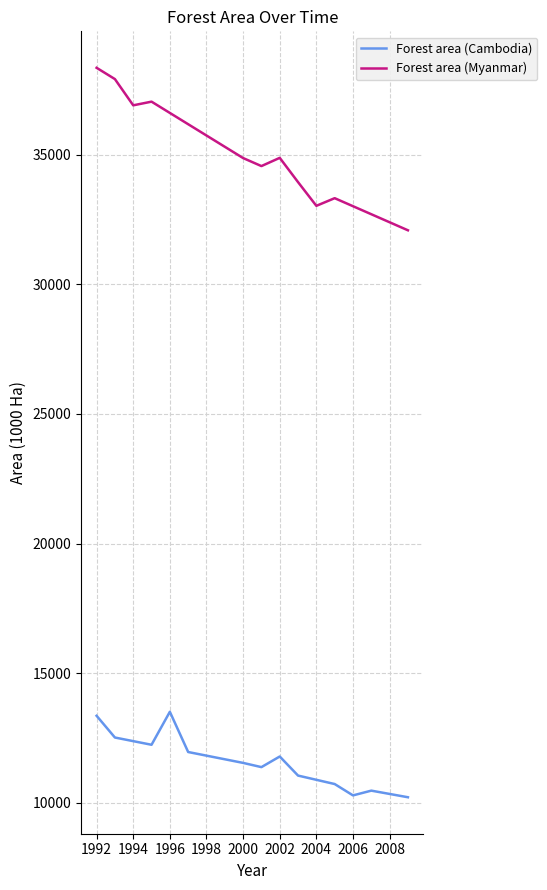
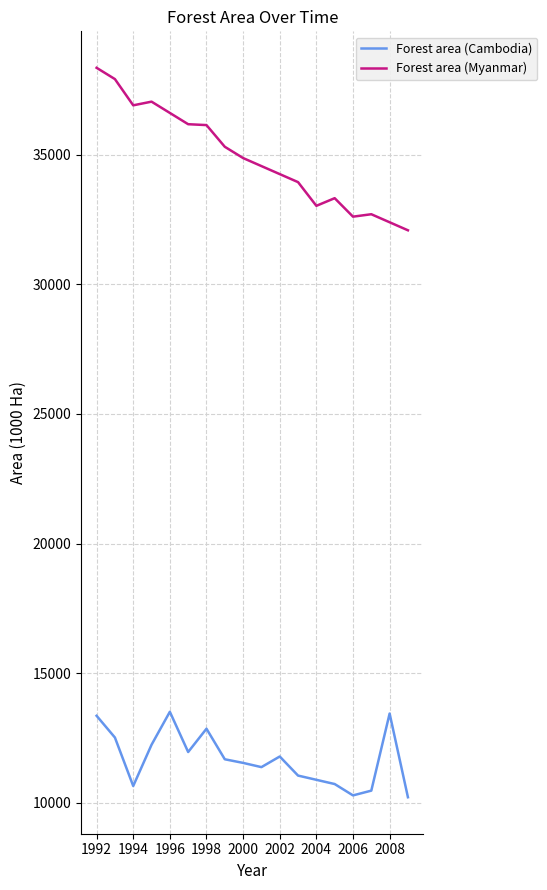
  {
    "Forest area (Cambodia)": {
      "1992": 13400,
-     "1994": 12400,
+     "1994": 10700,
      "1996": 13500,
-     "1998": 11800,
+     "1998": 12900,
      "2000": 11500,
      "2002": 11800,
      "2004": 10900,
      "2006": 10300,
-     "2008": 10300
+     "2008": 13400
    },
    "Forest area (Myanmar)": {
      "1992": 38300,
      "1994": 36900,
      "1996": 36600,
-     "1998": 35700,
+     "1998": 36100,
      "2000": 34900,
-     "2002": 34900,
+     "2002": 34200,
      "2004": 33000,
-     "2006": 33000,
+     "2006": 32600,
      "2008": 32400
    }
  }
